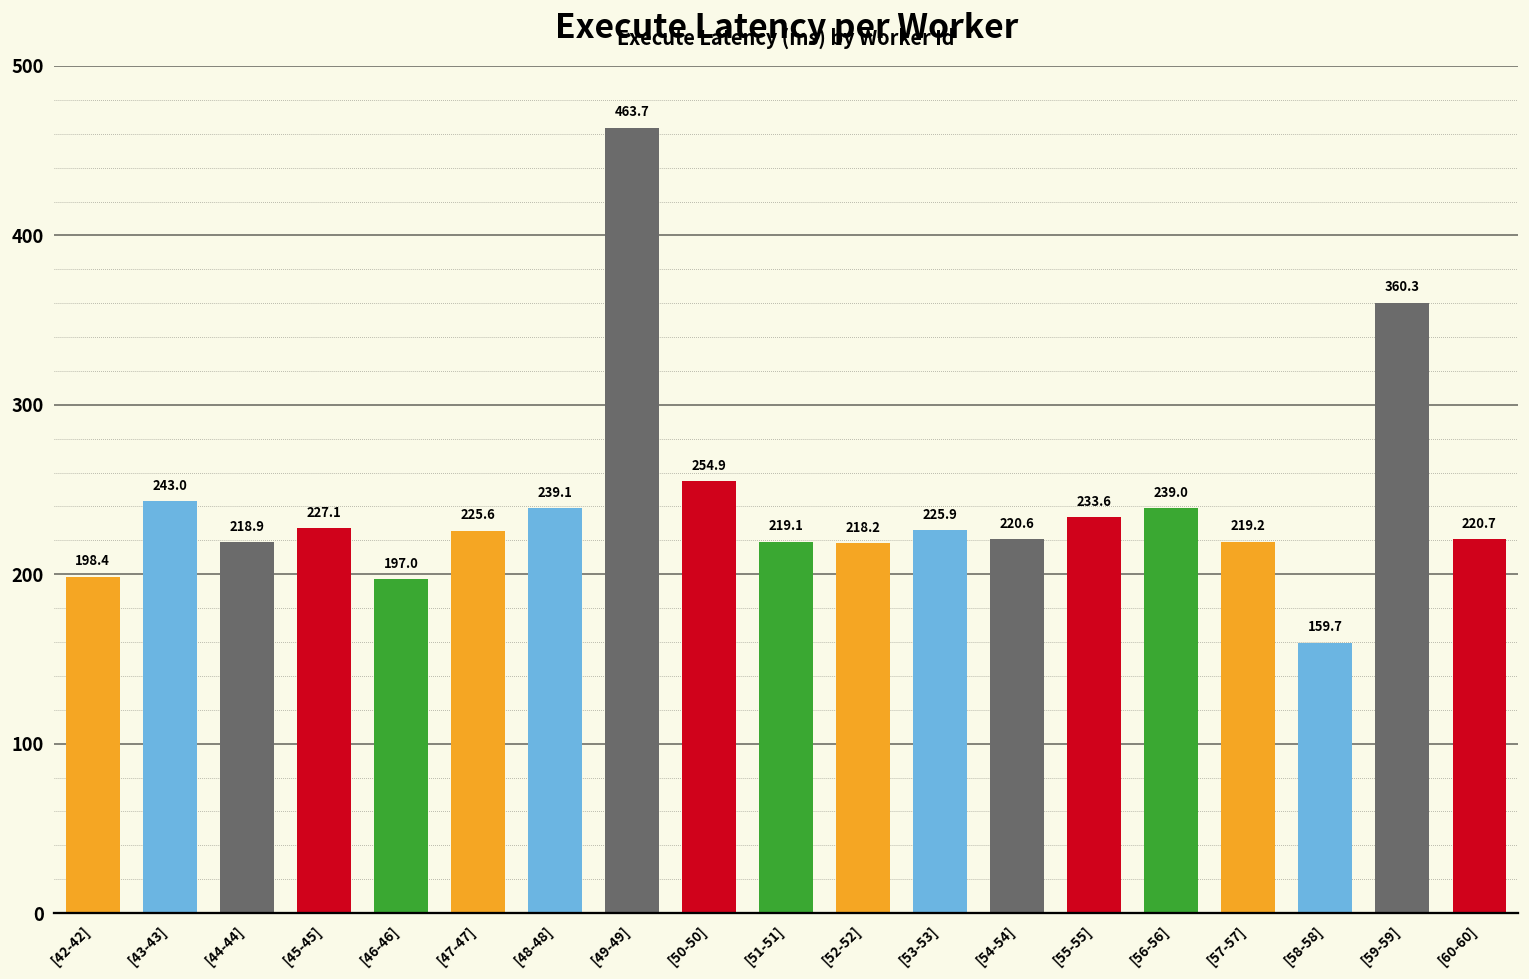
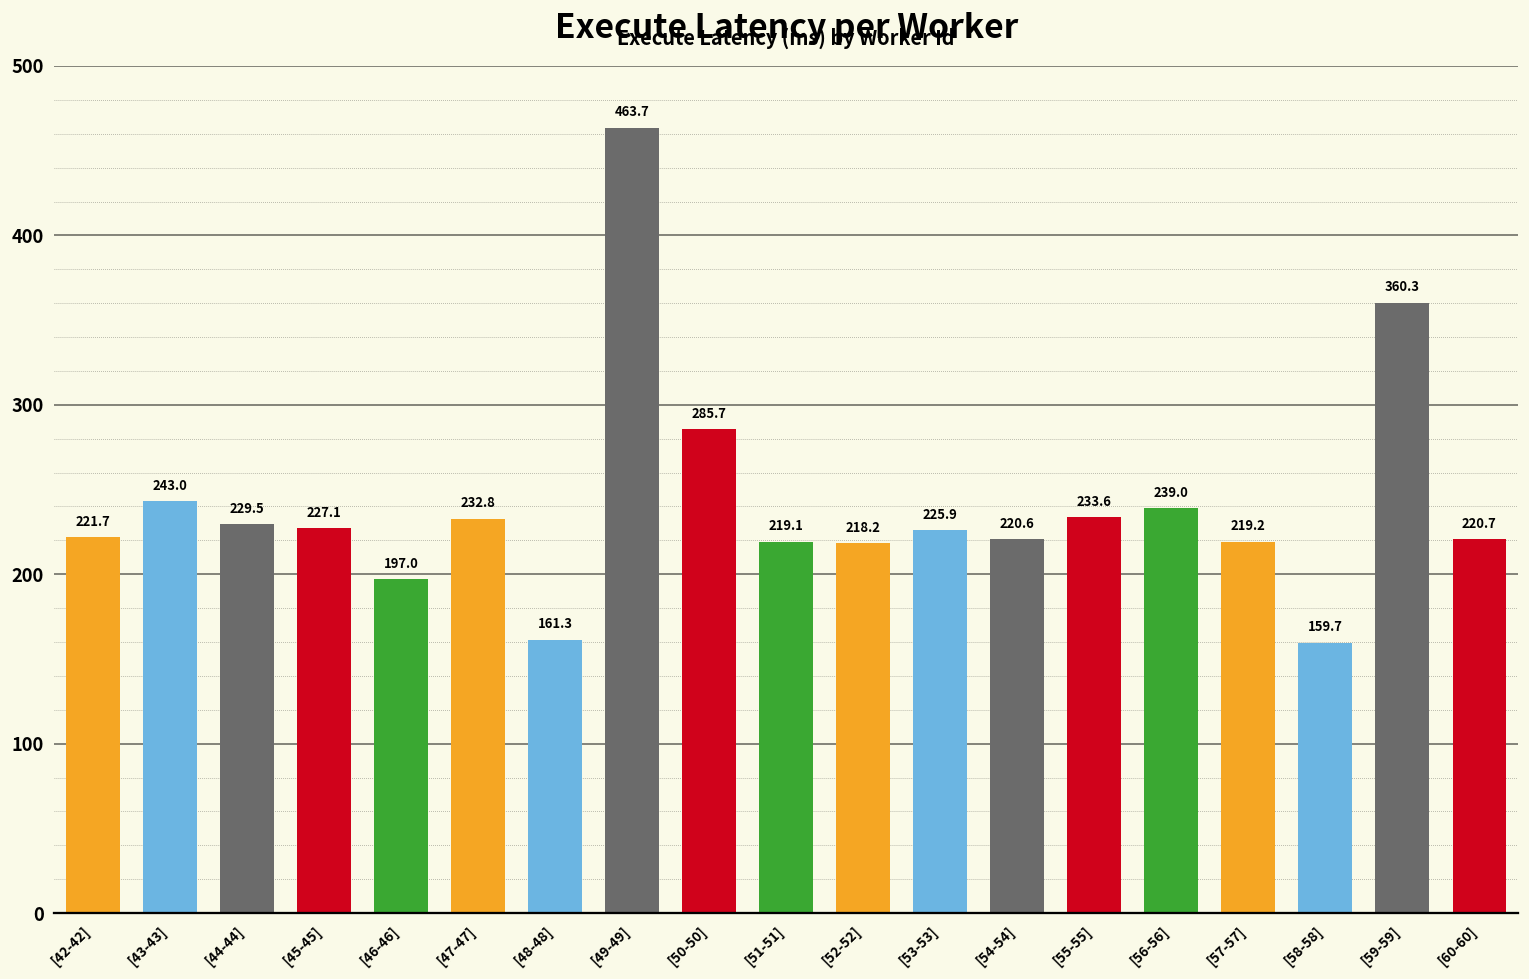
  {
-   "[42-42]": 198.4,
+   "[42-42]": 221.7,
    "[43-43]": 243.0,
-   "[44-44]": 218.9,
+   "[44-44]": 229.5,
    "[45-45]": 227.1,
    "[46-46]": 197.0,
-   "[47-47]": 225.6,
-   "[48-48]": 239.1,
+   "[47-47]": 232.8,
+   "[48-48]": 161.3,
    "[49-49]": 463.7,
-   "[50-50]": 254.9,
+   "[50-50]": 285.7,
    "[51-51]": 219.1,
    "[52-52]": 218.2,
    "[53-53]": 225.9,
    "[54-54]": 220.6,
    "[55-55]": 233.6,
    "[56-56]": 239.0,
    "[57-57]": 219.2,
    "[58-58]": 159.7,
    "[59-59]": 360.3,
    "[60-60]": 220.7
  }
